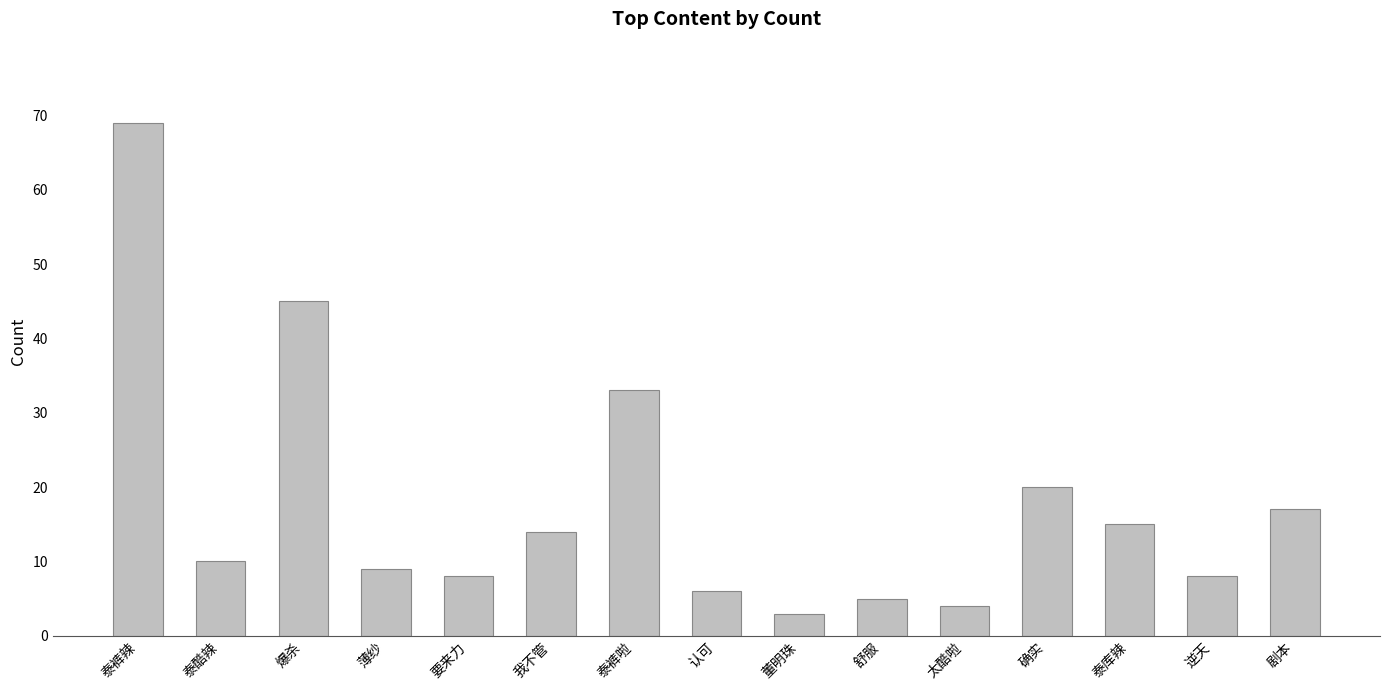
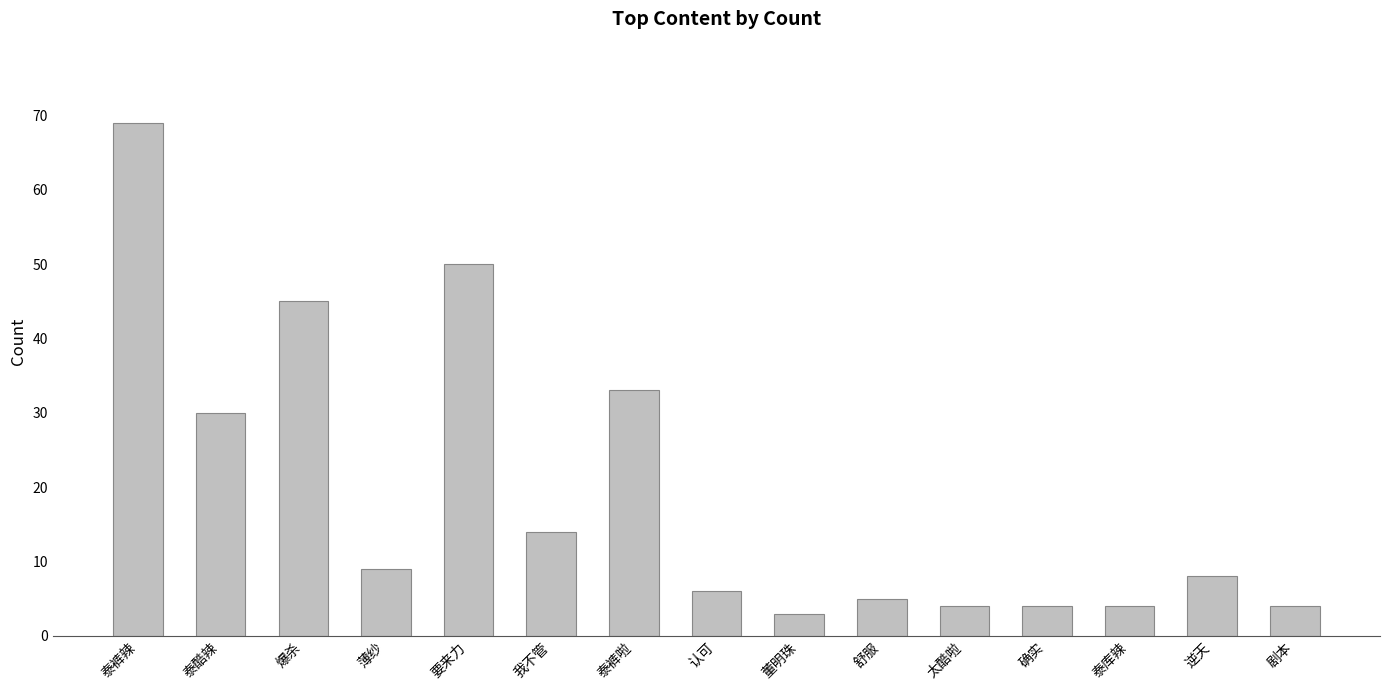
  {
    "泰裤辣": 69,
-   "泰酷辣": 10,
+   "泰酷辣": 30,
    "爆杀": 45,
    "薄纱": 9,
-   "要来力": 8,
+   "要来力": 50,
    "我不管": 14,
    "泰裤啦": 33,
    "认可": 6,
    "董明珠": 3,
    "舒服": 5,
    "太酷啦": 4,
-   "确实": 20,
-   "泰库辣": 15,
+   "确实": 4,
+   "泰库辣": 4,
    "逆天": 8,
-   "剧本": 17
+   "剧本": 4
  }
